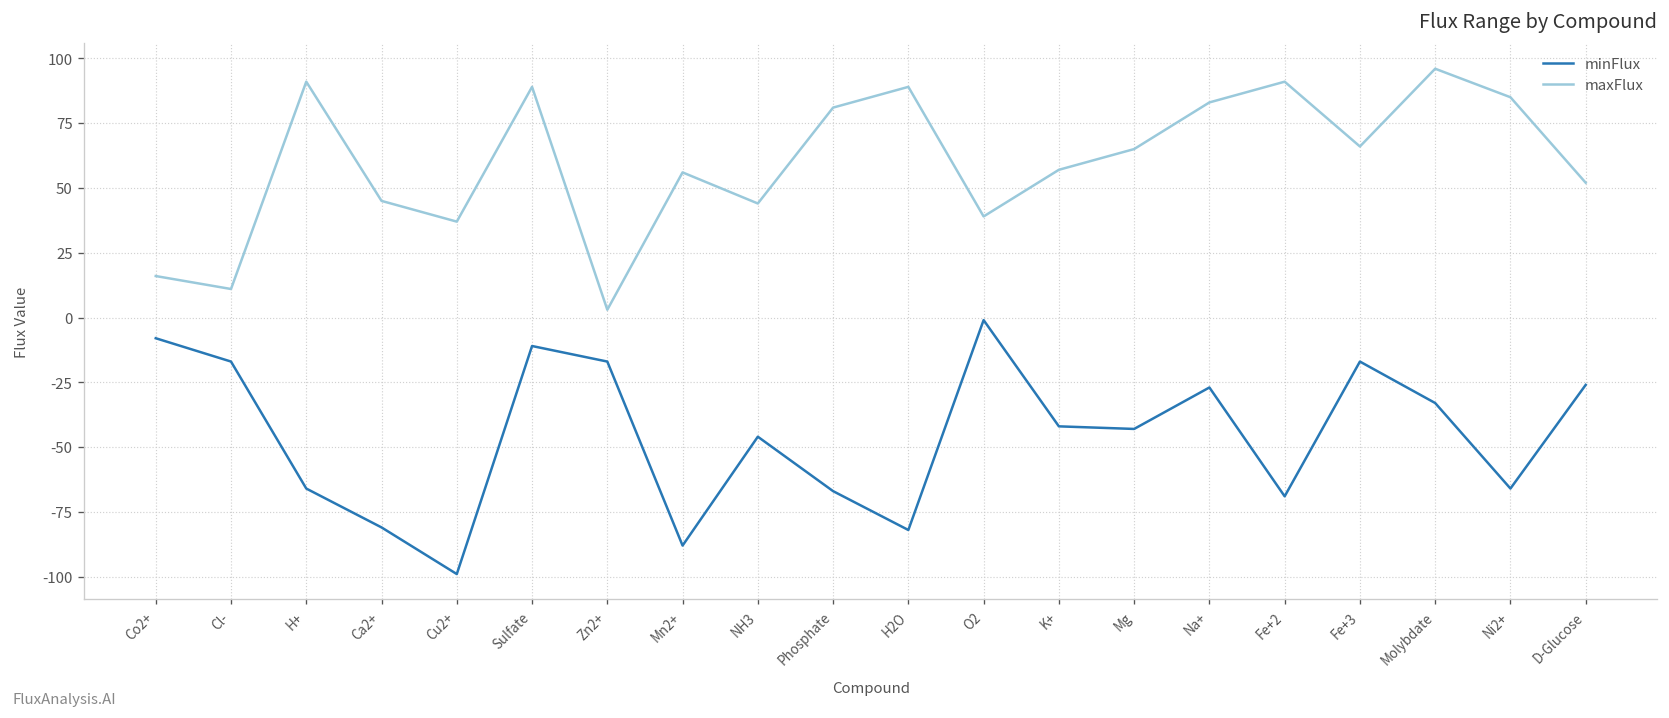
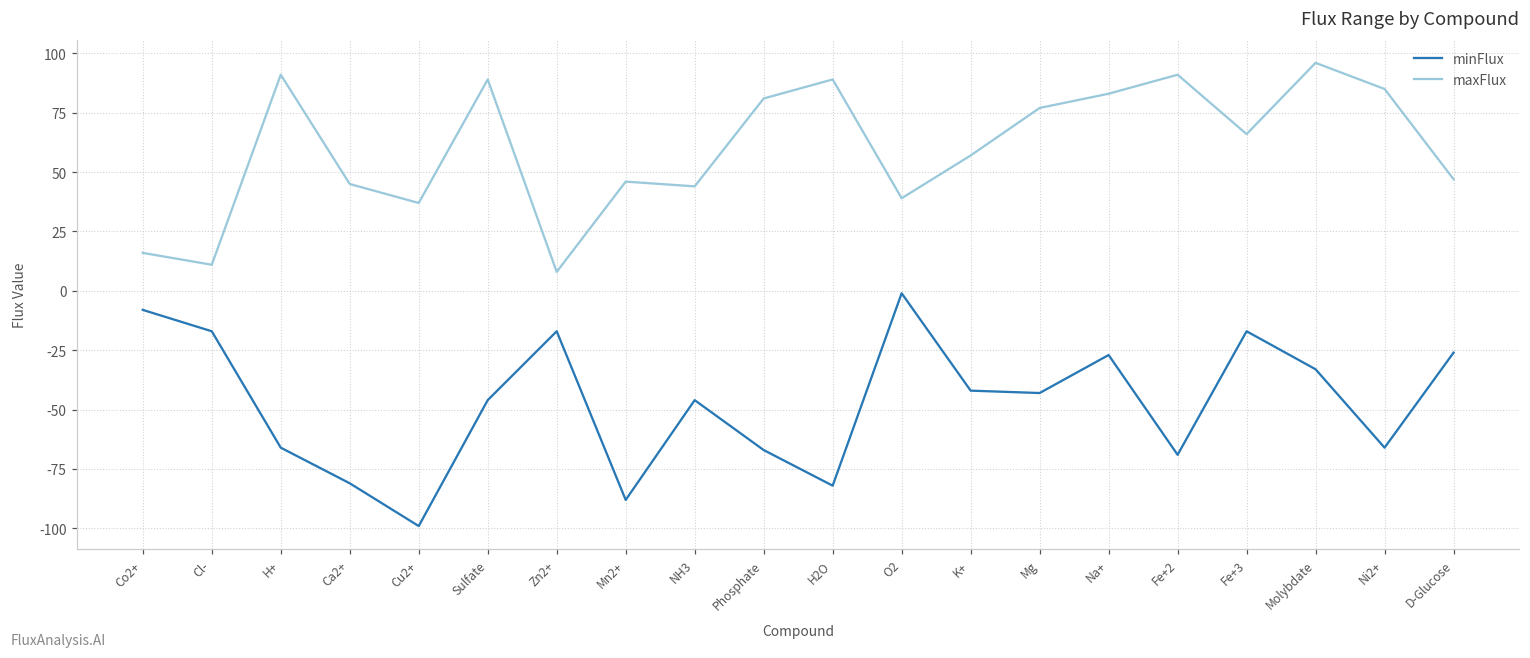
  {
    "minFlux": {
      "Co2+": -8,
      "Cl-": -17,
      "H+": -66,
      "Ca2+": -81,
      "Cu2+": -99,
-     "Sulfate": -11,
+     "Sulfate": -46,
      "Zn2+": -17,
      "Mn2+": -88,
      "NH3": -46,
      "Phosphate": -67,
      "H2O": -82,
      "O2": -1,
      "K+": -42,
      "Mg": -43,
      "Na+": -27,
      "Fe+2": -69,
      "Fe+3": -17,
      "Molybdate": -33,
      "Ni2+": -66,
      "D-Glucose": -26
    },
    "maxFlux": {
      "Co2+": 16,
      "Cl-": 11,
      "H+": 91,
      "Ca2+": 45,
      "Cu2+": 37,
      "Sulfate": 89,
-     "Zn2+": 3,
-     "Mn2+": 56,
+     "Zn2+": 8,
+     "Mn2+": 46,
      "NH3": 44,
      "Phosphate": 81,
      "H2O": 89,
      "O2": 39,
      "K+": 57,
-     "Mg": 65,
+     "Mg": 77,
      "Na+": 83,
      "Fe+2": 91,
      "Fe+3": 66,
      "Molybdate": 96,
      "Ni2+": 85,
-     "D-Glucose": 52
+     "D-Glucose": 47
    }
  }
